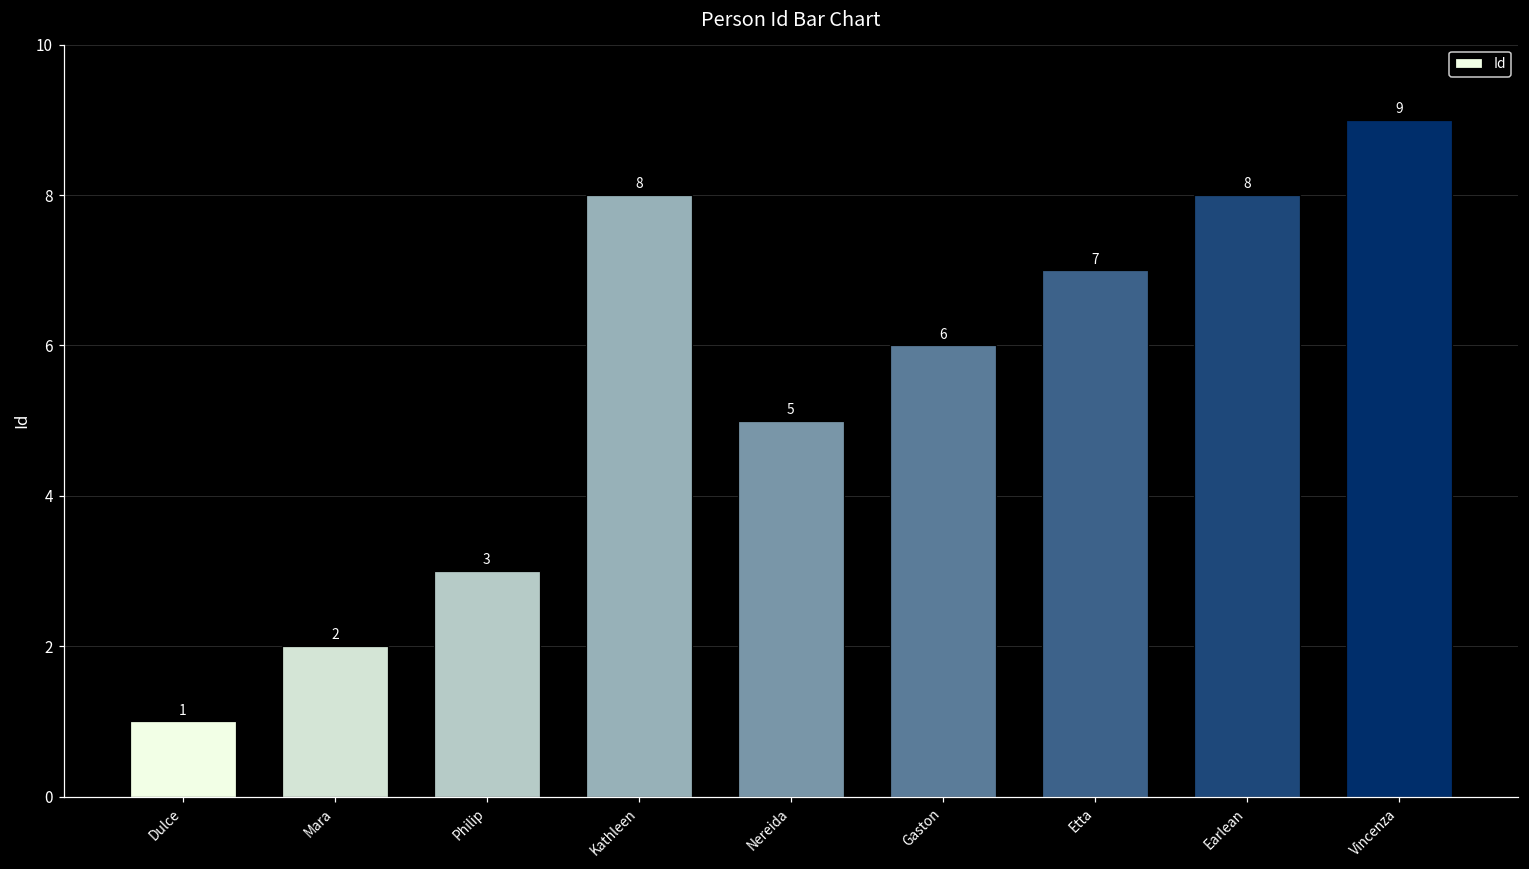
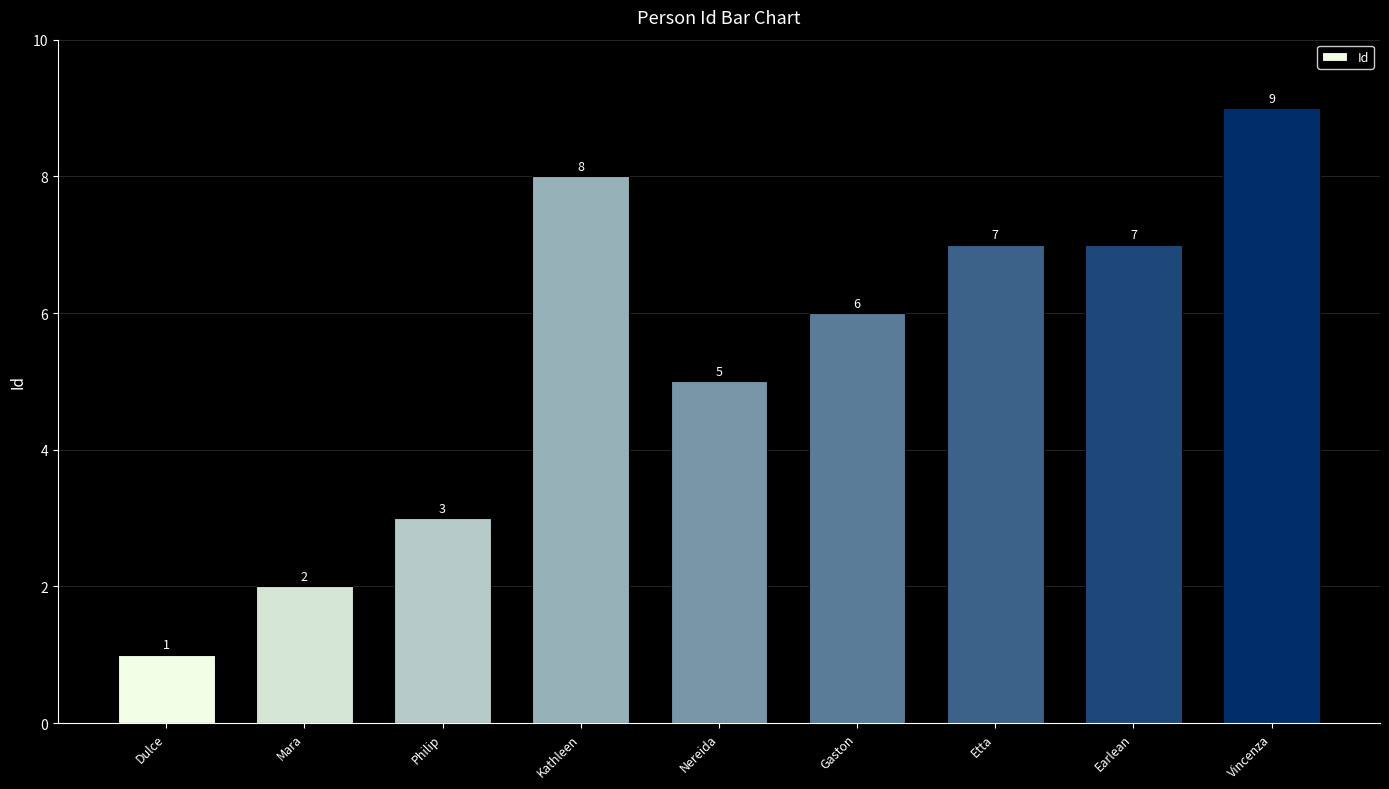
  {
    "Dulce": 1,
    "Mara": 2,
    "Philip": 3,
    "Kathleen": 8,
    "Nereida": 5,
    "Gaston": 6,
    "Etta": 7,
-   "Earlean": 8,
+   "Earlean": 7,
    "Vincenza": 9
  }
